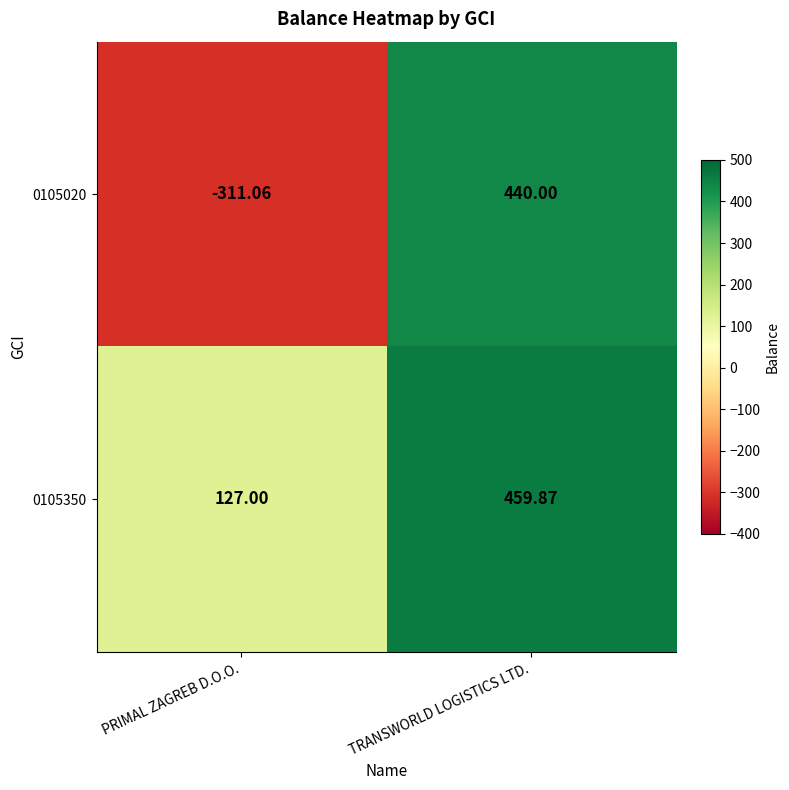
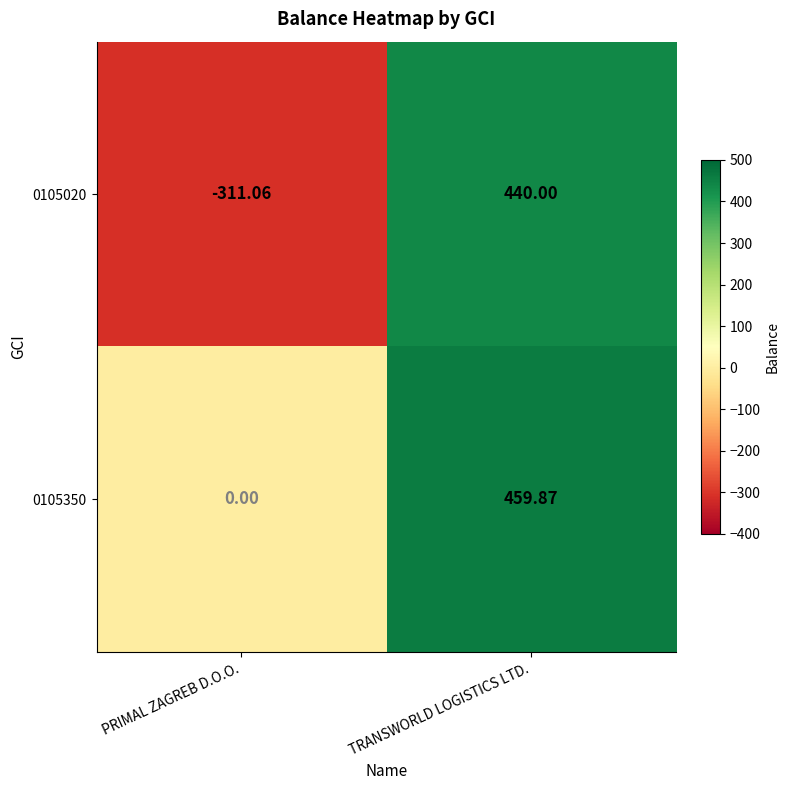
  {
    "0105020": {
      "PRIMAL ZAGREB D.O.O.": -311.06,
      "TRANSWORLD LOGISTICS LTD.": 440.00
    },
    "0105350": {
-     "PRIMAL ZAGREB D.O.O.": 127.00,
+     "PRIMAL ZAGREB D.O.O.": 0.00,
      "TRANSWORLD LOGISTICS LTD.": 459.87
    }
  }
